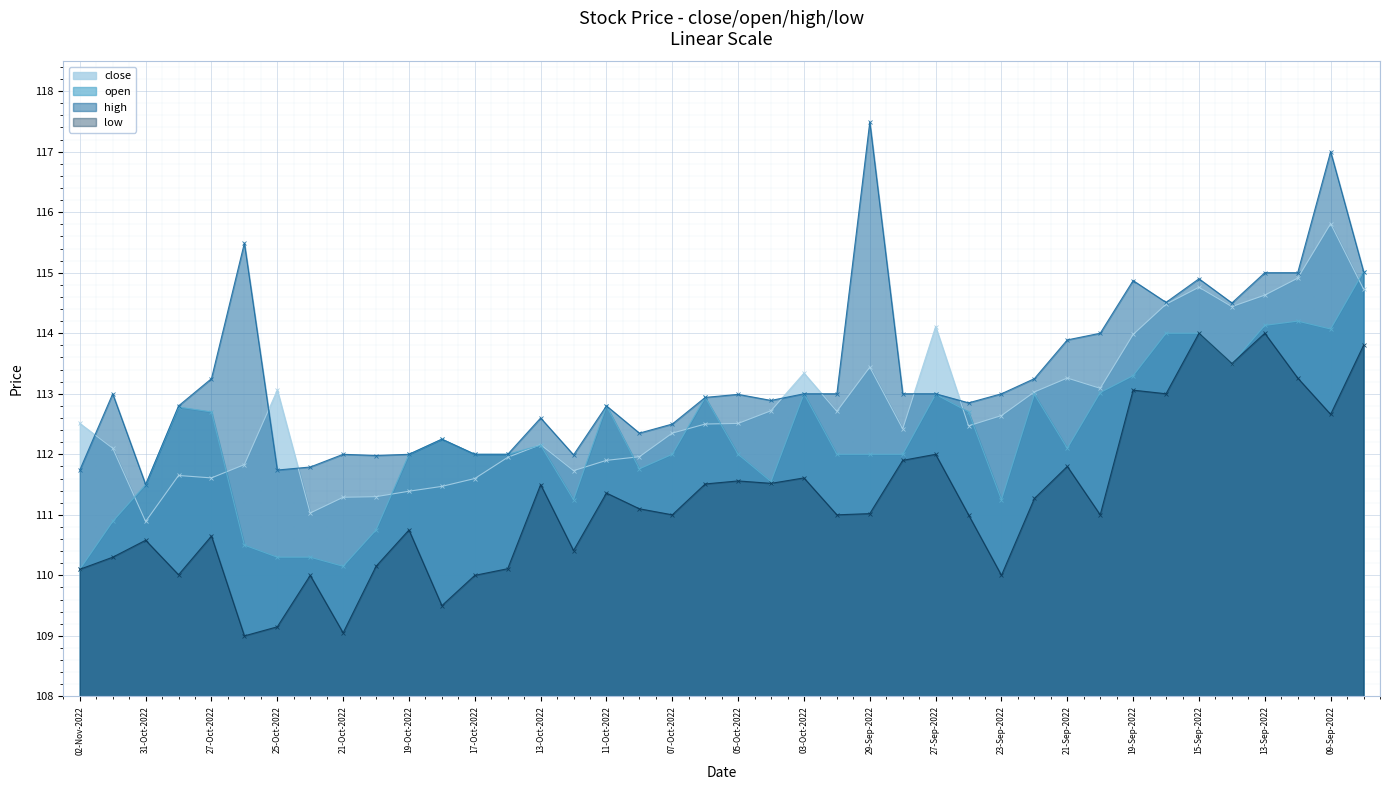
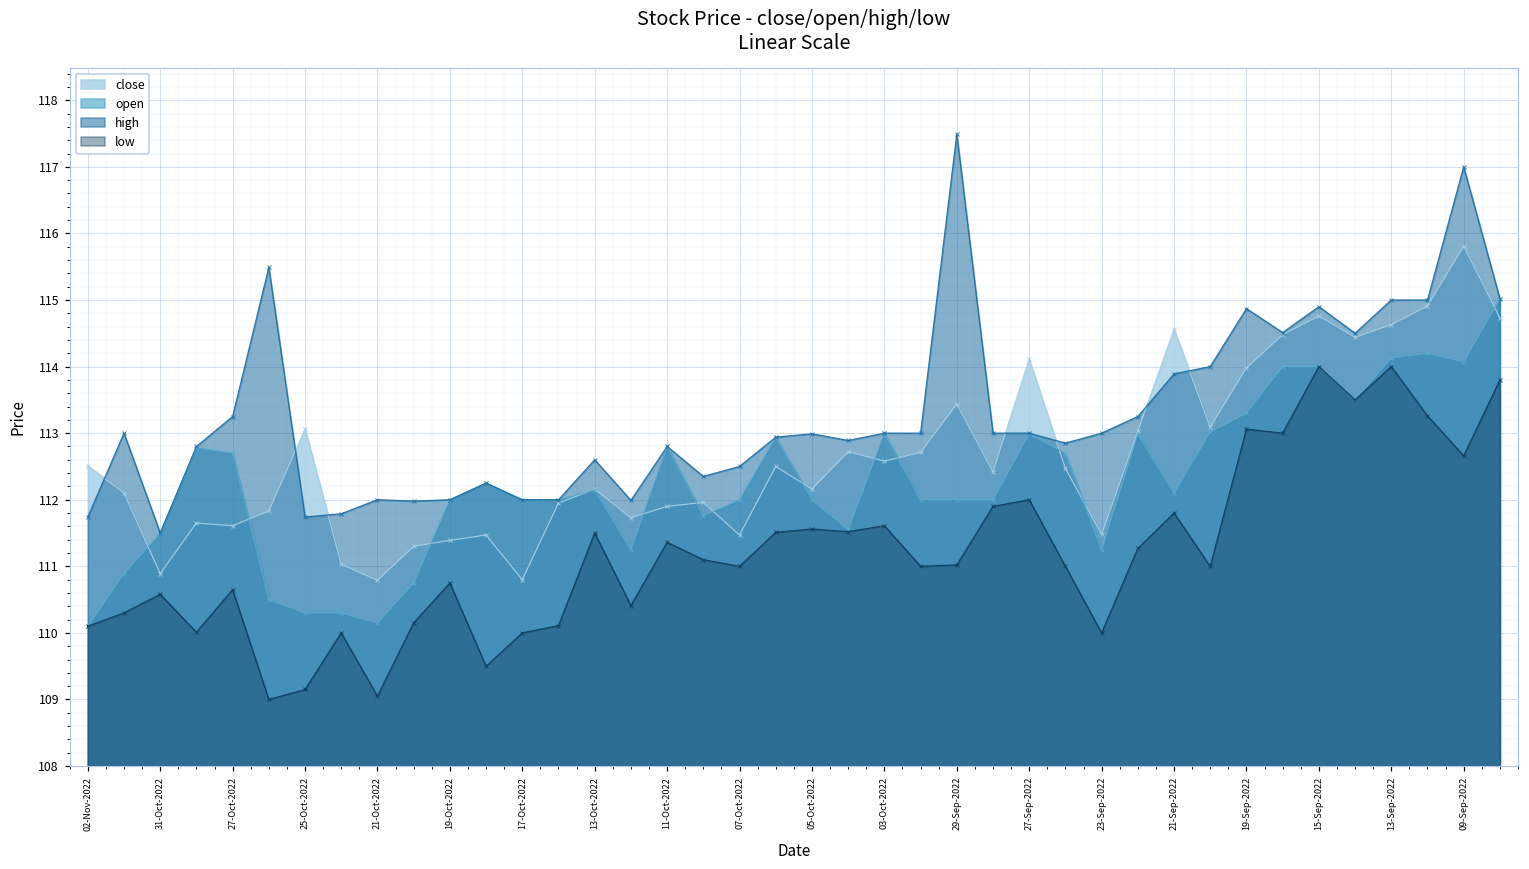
  {
    "close": {
      "02-Nov-2022": 112.5,
      "31-Oct-2022": 110.9,
      "27-Oct-2022": 111.6,
      "25-Oct-2022": 113.1,
-     "21-Oct-2022": 111.3,
+     "21-Oct-2022": 110.8,
      "19-Oct-2022": 111.4,
-     "17-Oct-2022": 111.6,
+     "17-Oct-2022": 110.8,
      "11-Oct-2022": 111.9,
-     "07-Oct-2022": 112.4,
-     "05-Oct-2022": 112.5,
-     "03-Oct-2022": 113.3,
+     "07-Oct-2022": 111.5,
+     "05-Oct-2022": 112.2,
+     "03-Oct-2022": 112.6,
      "29-Sep-2022": 113.4,
      "27-Sep-2022": 114.1,
-     "23-Sep-2022": 112.6,
-     "21-Sep-2022": 113.3,
+     "23-Sep-2022": 111.5,
+     "21-Sep-2022": 114.6,
      "19-Sep-2022": 114.0,
      "15-Sep-2022": 114.8,
      "13-Sep-2022": 114.6,
      "09-Sep-2022": 115.8
    }
  }
